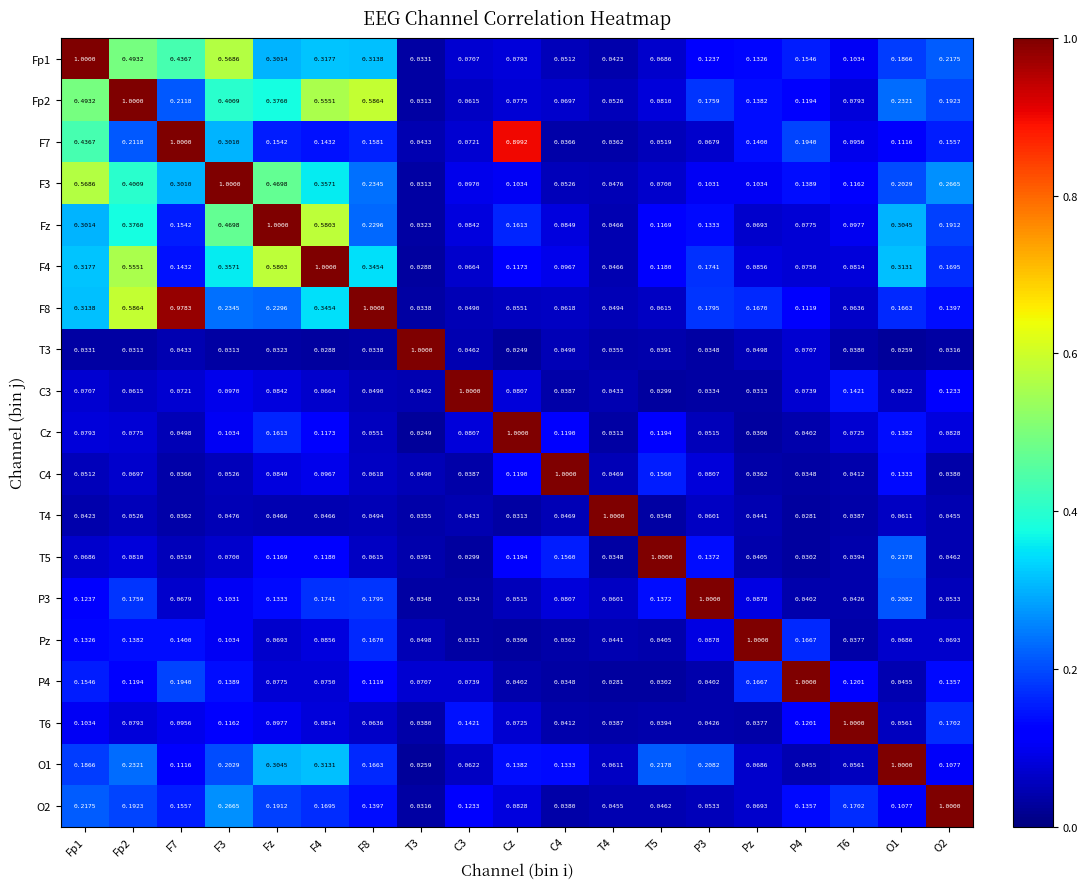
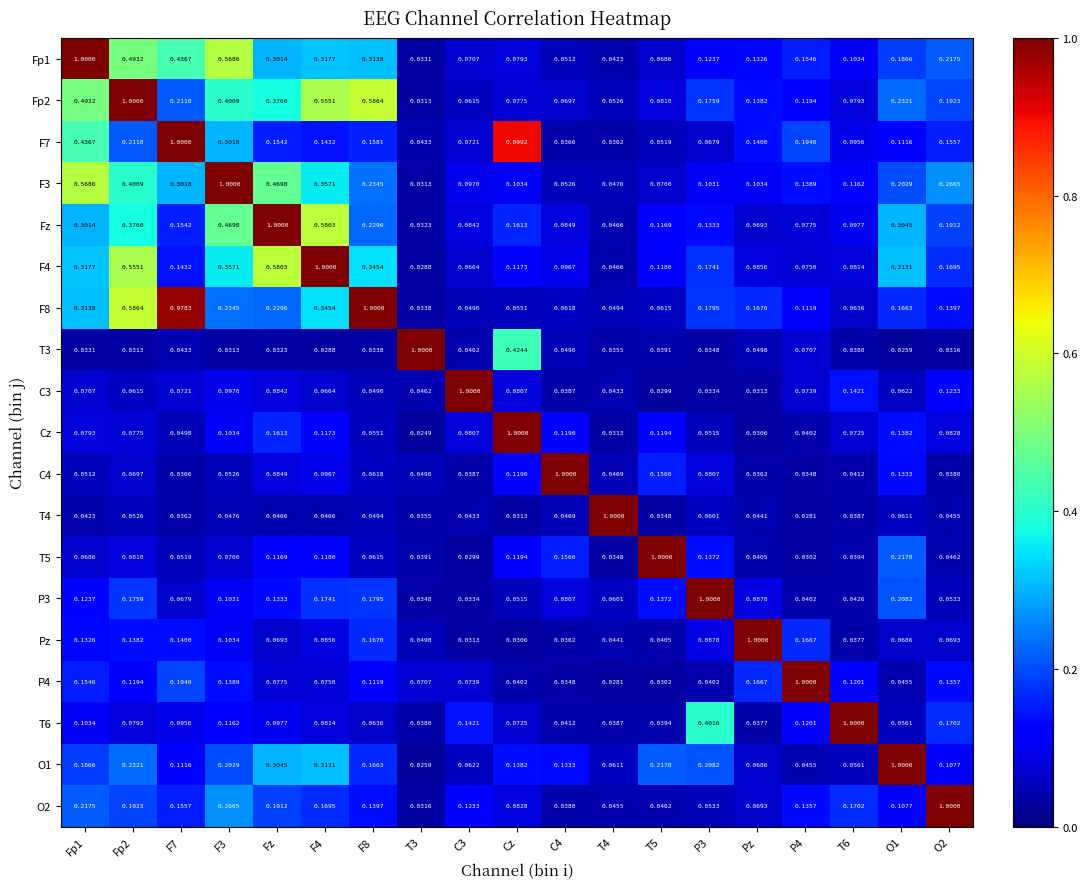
  {
    "T3": {
      "Fp1": 0.0331,
      "Fp2": 0.0313,
      "F7": 0.0433,
      "F3": 0.0313,
      "Fz": 0.0323,
      "F4": 0.0288,
      "F8": 0.0338,
      "T3": 1.0000,
      "C3": 0.0462,
-     "Cz": 0.0249,
+     "Cz": 0.4244,
      "C4": 0.0490,
      "T4": 0.0355,
      "T5": 0.0391,
      "P3": 0.0348,
      "Pz": 0.0498,
      "P4": 0.0707,
      "T6": 0.0380,
      "O1": 0.0259,
      "O2": 0.0316
    },
    "T6": {
      "Fp1": 0.1034,
      "Fp2": 0.0793,
      "F7": 0.0956,
      "F3": 0.1162,
      "Fz": 0.0977,
      "F4": 0.0814,
      "F8": 0.0636,
      "T3": 0.0380,
      "C3": 0.1421,
      "Cz": 0.0725,
      "C4": 0.0412,
      "T4": 0.0387,
      "T5": 0.0394,
-     "P3": 0.0426,
+     "P3": 0.4016,
      "Pz": 0.0377,
      "P4": 0.1201,
      "T6": 1.0000,
      "O1": 0.0561,
      "O2": 0.1702
    }
  }
